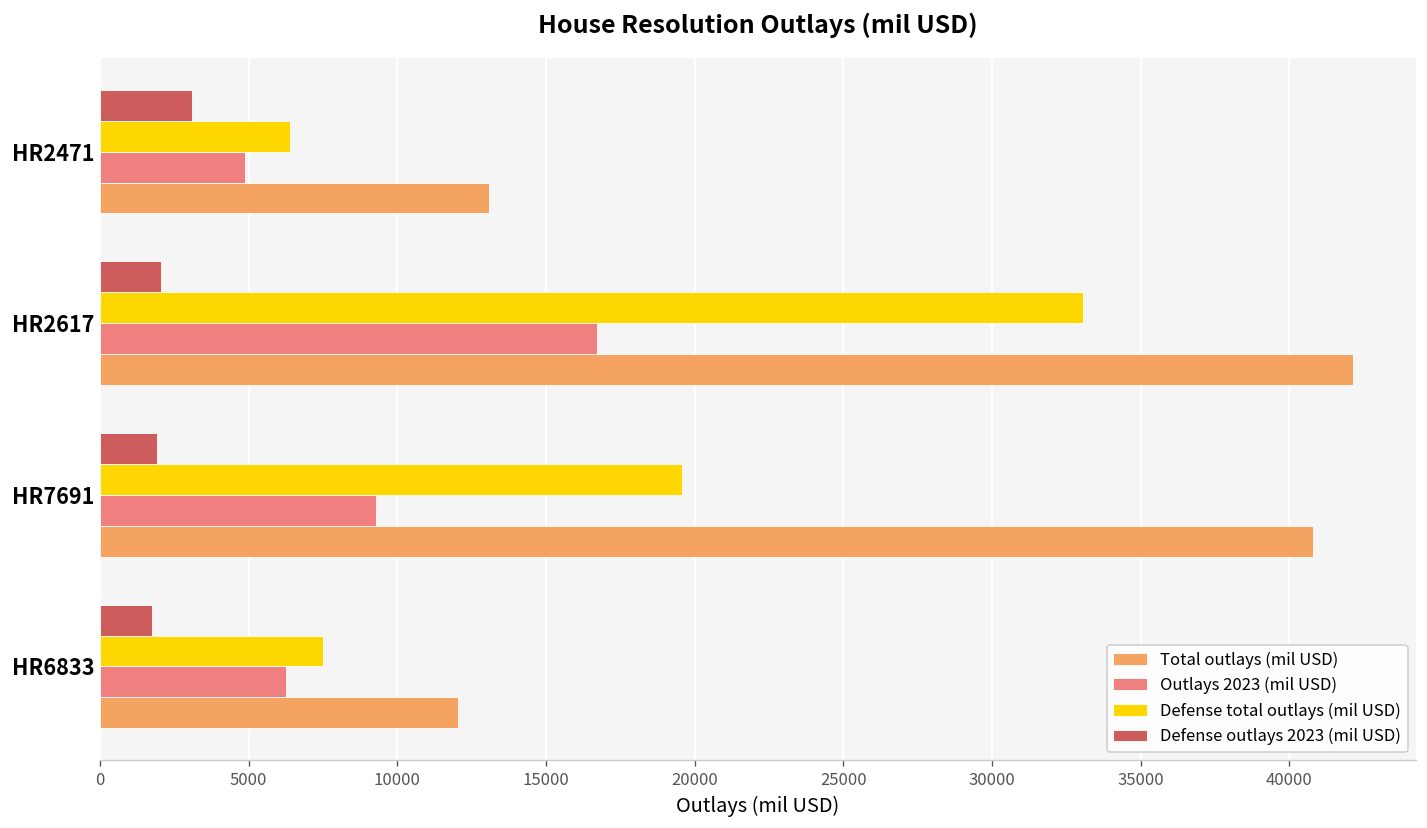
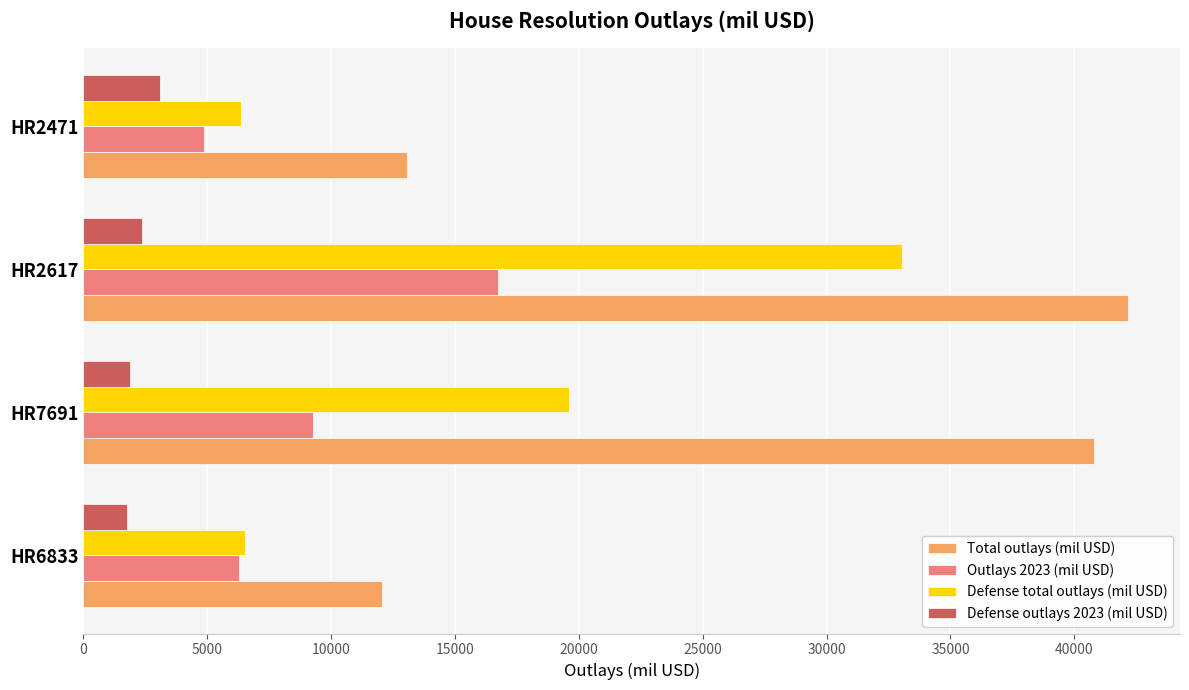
  {
    "Defense total outlays (mil USD)": {
      "HR2471": 6400,
      "HR2617": 33100,
      "HR7691": 19600,
-     "HR6833": 7500
+     "HR6833": 6500
    },
    "Defense outlays 2023 (mil USD)": {
      "HR2471": 3100,
-     "HR2617": 2100,
+     "HR2617": 2400,
      "HR7691": 1900,
      "HR6833": 1700
    }
  }
